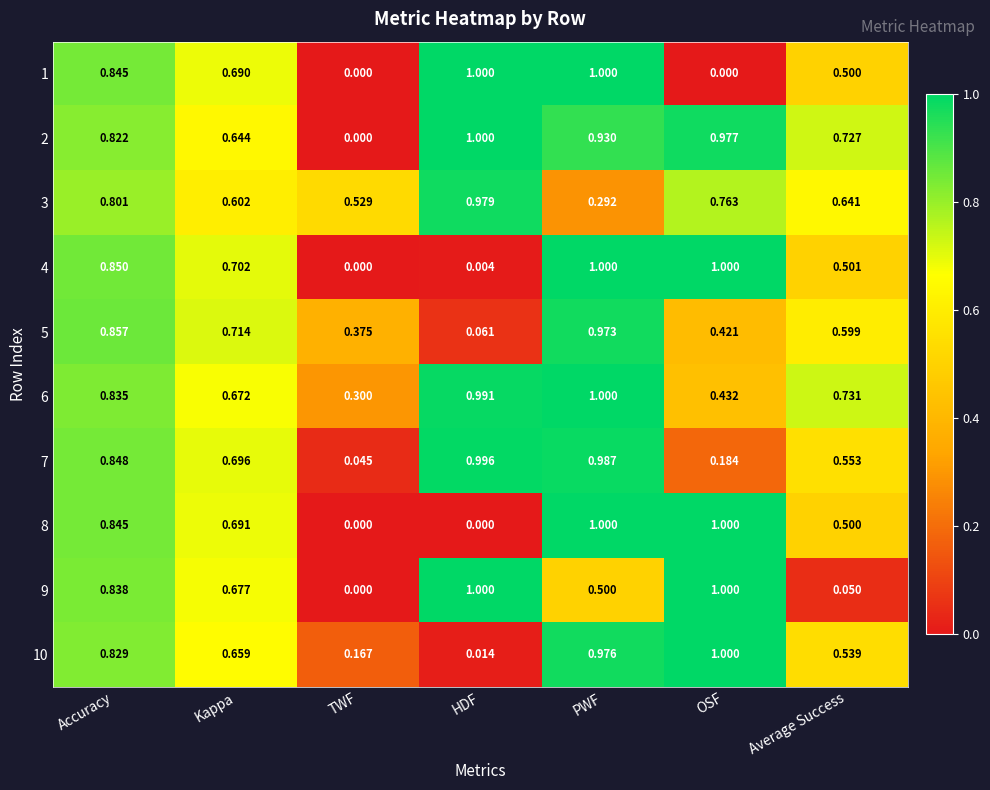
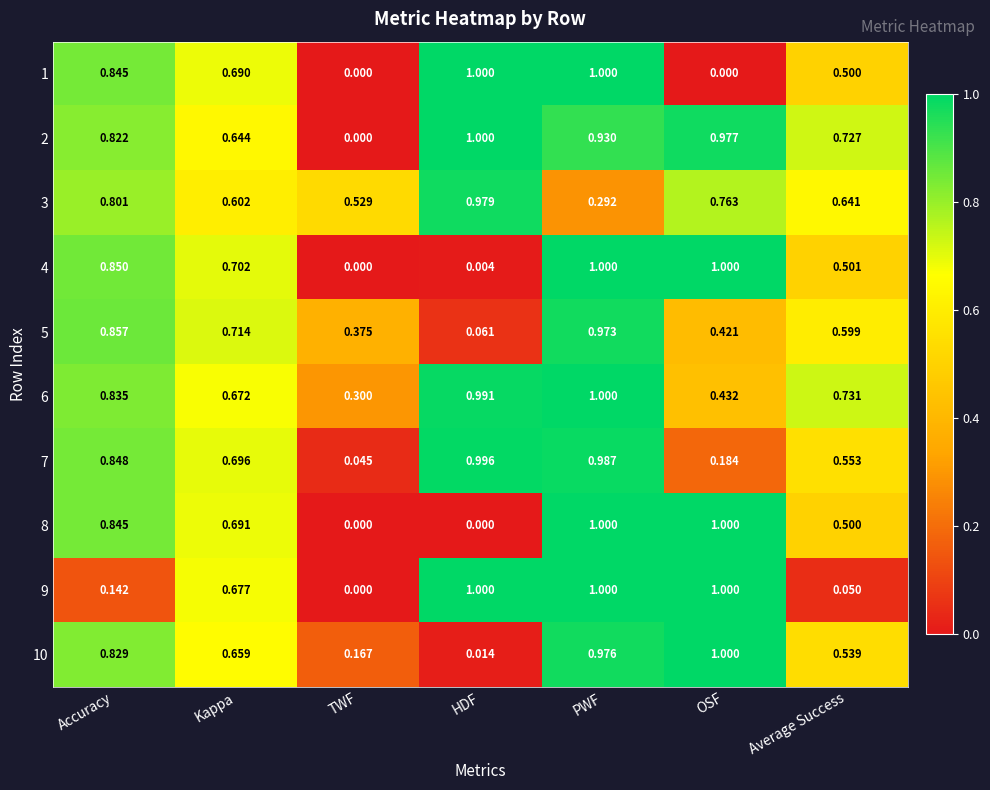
  {
    "1": {
      "Accuracy": 0.845,
      "Kappa": 0.690,
      "TWF": 0.000,
      "HDF": 1.000,
      "PWF": 1.000,
      "OSF": 0.000,
      "Average Success": 0.500
    },
    "2": {
      "Accuracy": 0.822,
      "Kappa": 0.644,
      "TWF": 0.000,
      "HDF": 1.000,
      "PWF": 0.930,
      "OSF": 0.977,
      "Average Success": 0.727
    },
    "3": {
      "Accuracy": 0.801,
      "Kappa": 0.602,
      "TWF": 0.529,
      "HDF": 0.979,
      "PWF": 0.292,
      "OSF": 0.763,
      "Average Success": 0.641
    },
    "4": {
      "Accuracy": 0.850,
      "Kappa": 0.702,
      "TWF": 0.000,
      "HDF": 0.004,
      "PWF": 1.000,
      "OSF": 1.000,
      "Average Success": 0.501
    },
    "5": {
      "Accuracy": 0.857,
      "Kappa": 0.714,
      "TWF": 0.375,
      "HDF": 0.061,
      "PWF": 0.973,
      "OSF": 0.421,
      "Average Success": 0.599
    },
    "6": {
      "Accuracy": 0.835,
      "Kappa": 0.672,
      "TWF": 0.300,
      "HDF": 0.991,
      "PWF": 1.000,
      "OSF": 0.432,
      "Average Success": 0.731
    },
    "7": {
      "Accuracy": 0.848,
      "Kappa": 0.696,
      "TWF": 0.045,
      "HDF": 0.996,
      "PWF": 0.987,
      "OSF": 0.184,
      "Average Success": 0.553
    },
    "8": {
      "Accuracy": 0.845,
      "Kappa": 0.691,
      "TWF": 0.000,
      "HDF": 0.000,
      "PWF": 1.000,
      "OSF": 1.000,
      "Average Success": 0.500
    },
    "9": {
-     "Accuracy": 0.838,
+     "Accuracy": 0.142,
      "Kappa": 0.677,
      "TWF": 0.000,
      "HDF": 1.000,
-     "PWF": 0.500,
+     "PWF": 1.000,
      "OSF": 1.000,
      "Average Success": 0.050
    },
    "10": {
      "Accuracy": 0.829,
      "Kappa": 0.659,
      "TWF": 0.167,
      "HDF": 0.014,
      "PWF": 0.976,
      "OSF": 1.000,
      "Average Success": 0.539
    }
  }
